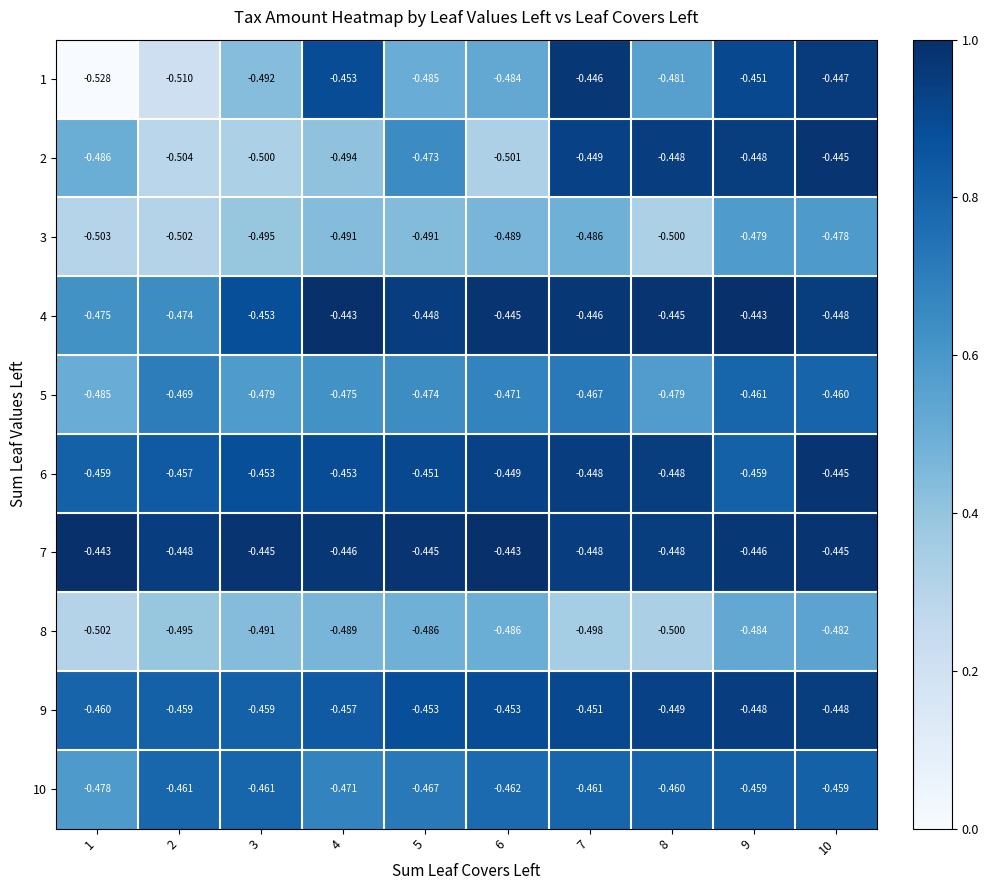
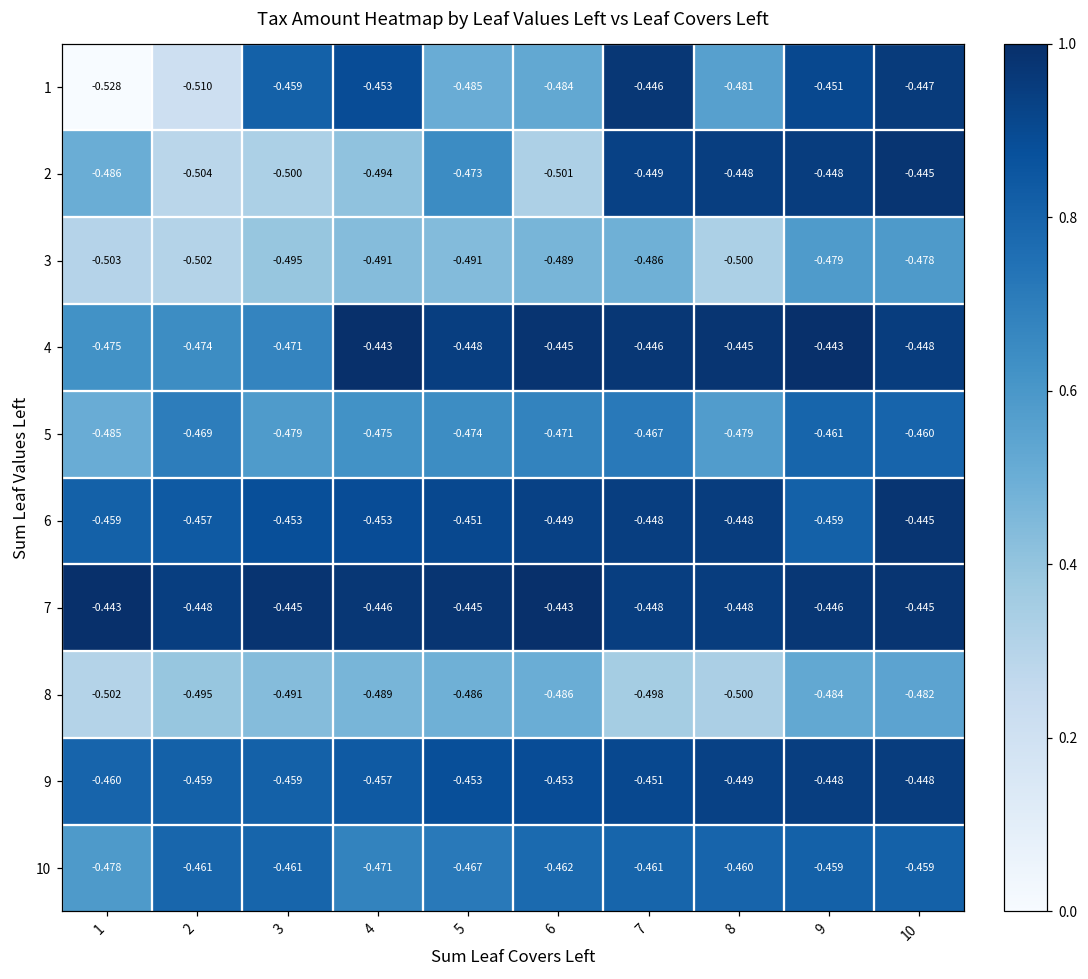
  {
    "1": {
      "1": -0.528,
      "2": -0.510,
-     "3": -0.492,
+     "3": -0.459,
      "4": -0.453,
      "5": -0.485,
      "6": -0.484,
      "7": -0.446,
      "8": -0.481,
      "9": -0.451,
      "10": -0.447
    },
    "2": {
      "1": -0.486,
      "2": -0.504,
      "3": -0.500,
      "4": -0.494,
      "5": -0.473,
      "6": -0.501,
      "7": -0.449,
      "8": -0.448,
      "9": -0.448,
      "10": -0.445
    },
    "3": {
      "1": -0.503,
      "2": -0.502,
      "3": -0.495,
      "4": -0.491,
      "5": -0.491,
      "6": -0.489,
      "7": -0.486,
      "8": -0.500,
      "9": -0.479,
      "10": -0.478
    },
    "4": {
      "1": -0.475,
      "2": -0.474,
-     "3": -0.453,
+     "3": -0.471,
      "4": -0.443,
      "5": -0.448,
      "6": -0.445,
      "7": -0.446,
      "8": -0.445,
      "9": -0.443,
      "10": -0.448
    },
    "5": {
      "1": -0.485,
      "2": -0.469,
      "3": -0.479,
      "4": -0.475,
      "5": -0.474,
      "6": -0.471,
      "7": -0.467,
      "8": -0.479,
      "9": -0.461,
      "10": -0.460
    },
    "6": {
      "1": -0.459,
      "2": -0.457,
      "3": -0.453,
      "4": -0.453,
      "5": -0.451,
      "6": -0.449,
      "7": -0.448,
      "8": -0.448,
      "9": -0.459,
      "10": -0.445
    },
    "7": {
      "1": -0.443,
      "2": -0.448,
      "3": -0.445,
      "4": -0.446,
      "5": -0.445,
      "6": -0.443,
      "7": -0.448,
      "8": -0.448,
      "9": -0.446,
      "10": -0.445
    },
    "8": {
      "1": -0.502,
      "2": -0.495,
      "3": -0.491,
      "4": -0.489,
      "5": -0.486,
      "6": -0.486,
      "7": -0.498,
      "8": -0.500,
      "9": -0.484,
      "10": -0.482
    },
    "9": {
      "1": -0.460,
      "2": -0.459,
      "3": -0.459,
      "4": -0.457,
      "5": -0.453,
      "6": -0.453,
      "7": -0.451,
      "8": -0.449,
      "9": -0.448,
      "10": -0.448
    },
    "10": {
      "1": -0.478,
      "2": -0.461,
      "3": -0.461,
      "4": -0.471,
      "5": -0.467,
      "6": -0.462,
      "7": -0.461,
      "8": -0.460,
      "9": -0.459,
      "10": -0.459
    }
  }
